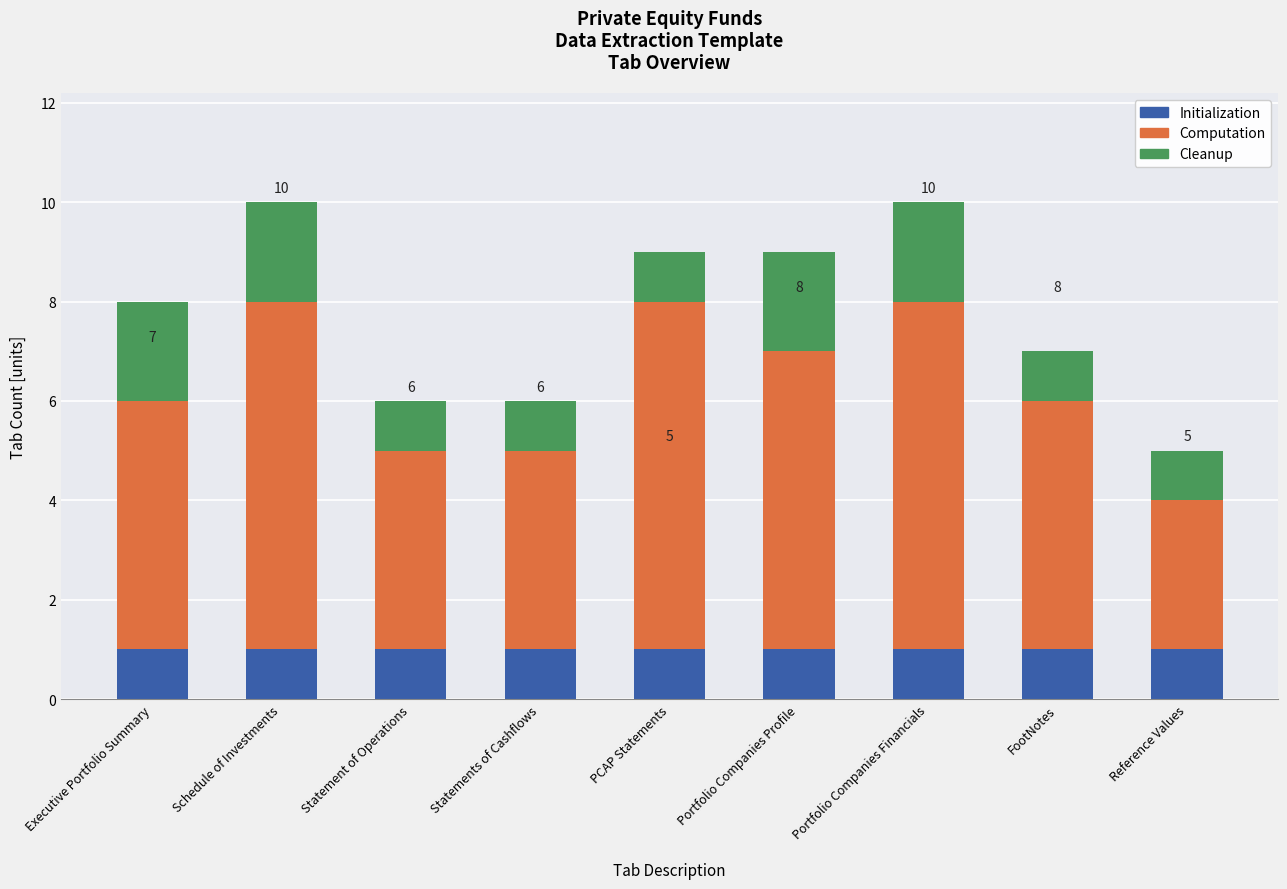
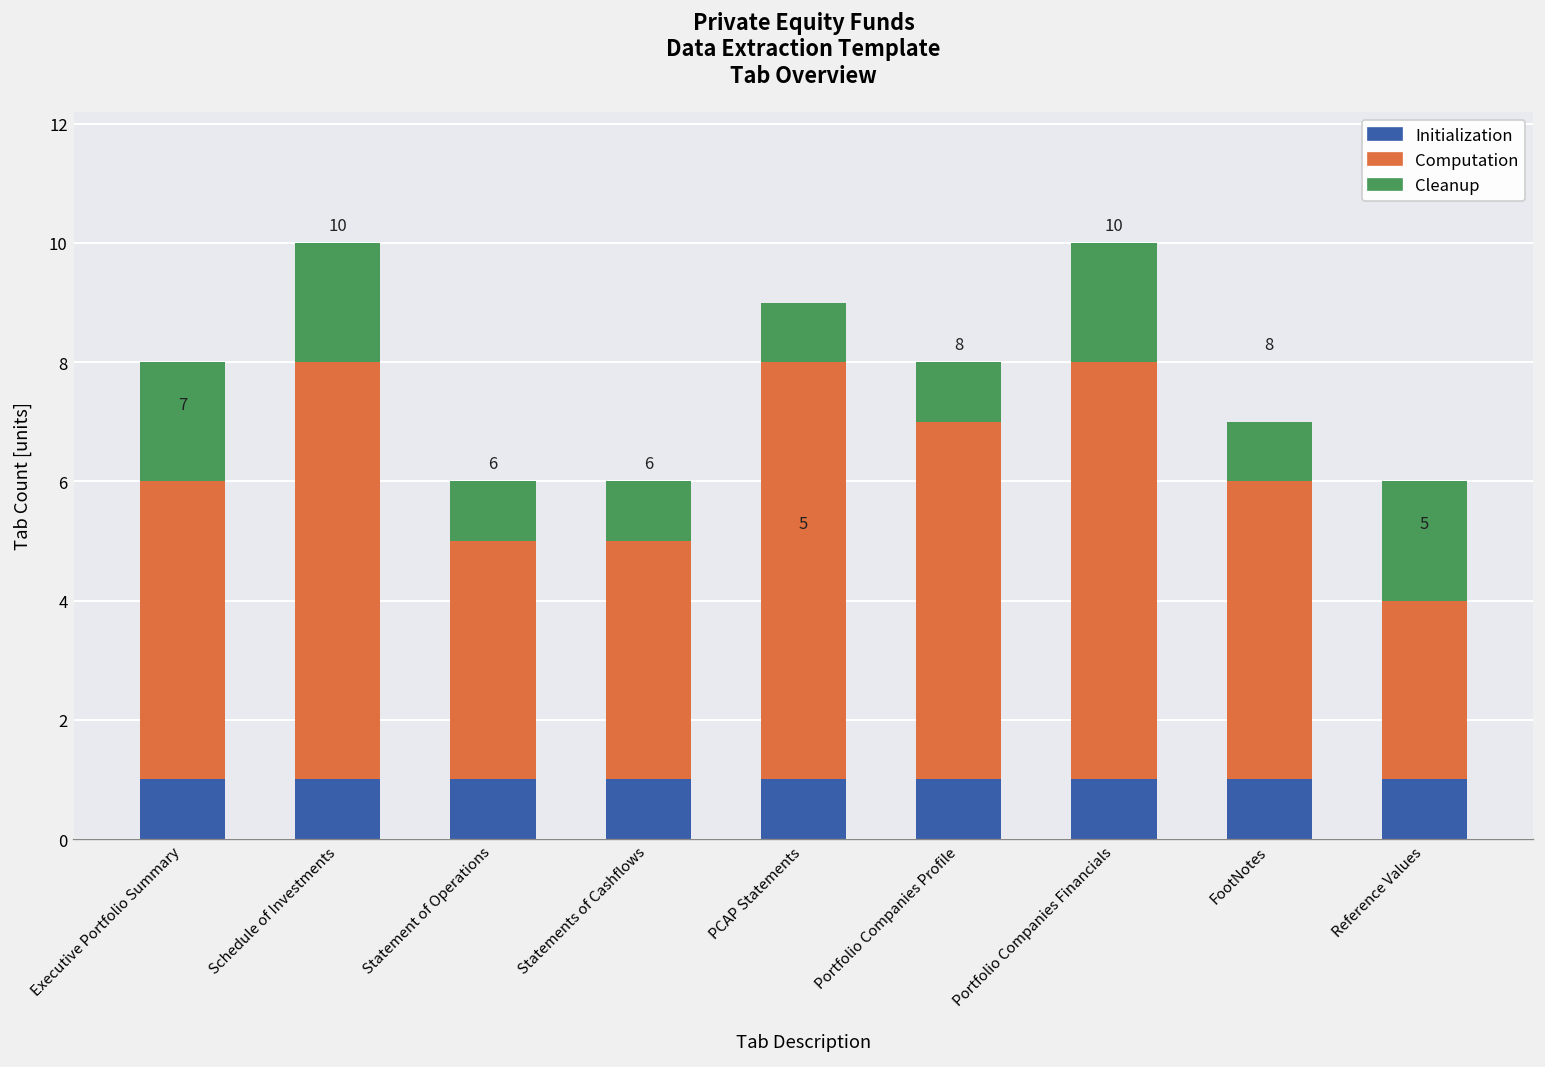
  {
    "Initialization": {
      "Executive Portfolio Summary": 1,
      "Schedule of Investments": 1,
      "Statement of Operations": 1,
      "Statements of Cashflows": 1,
      "PCAP Statements": 1,
      "Portfolio Companies Profile": 1,
      "Portfolio Companies Financials": 1,
      "FootNotes": 1,
      "Reference Values": 1
    },
    "Cleanup": {
      "PCAP Statements": 1,
-     "Portfolio Companies Profile": 2,
+     "Portfolio Companies Profile": 1,
      "FootNotes": 1,
-     "Reference Values": 1
+     "Reference Values": 2
    }
  }
